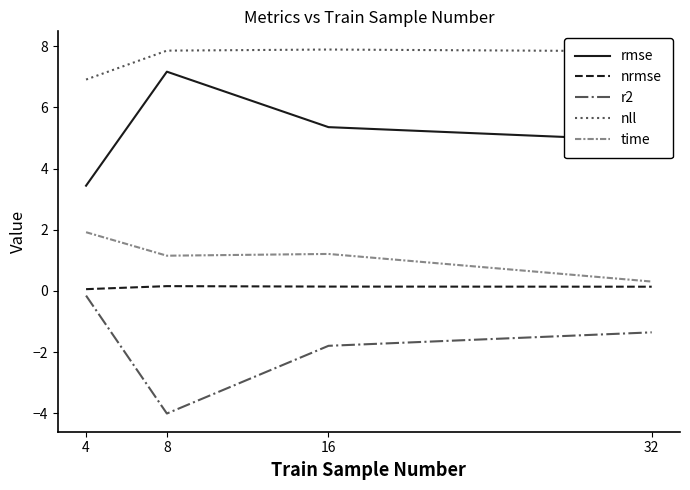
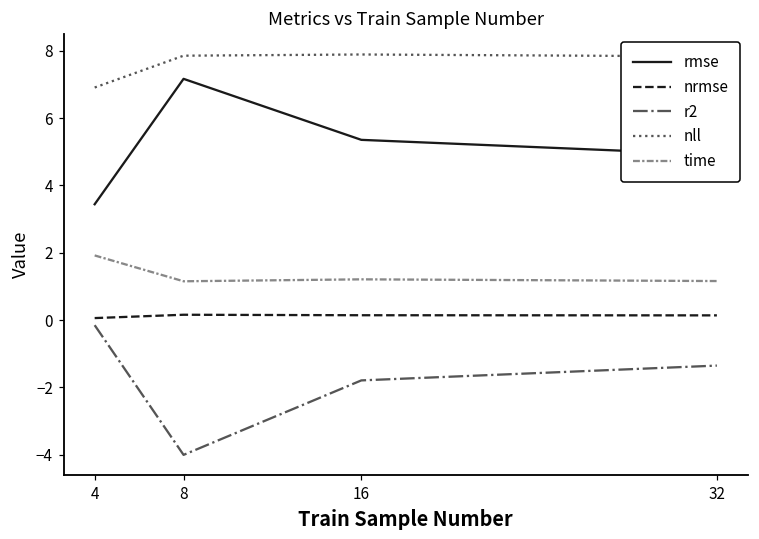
  {
    "time": {
      "4": 1.9,
      "8": 1.2,
      "16": 1.2,
-     "32": 0.3
+     "32": 1.2
    }
  }
